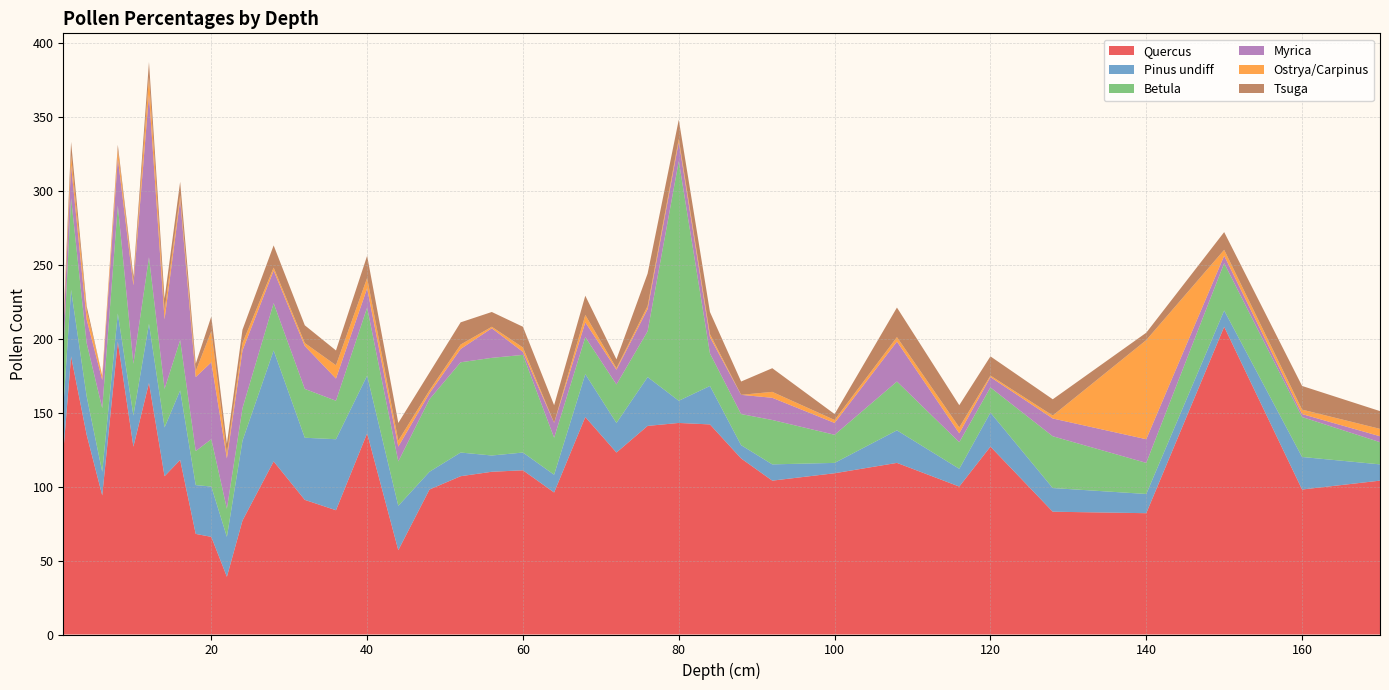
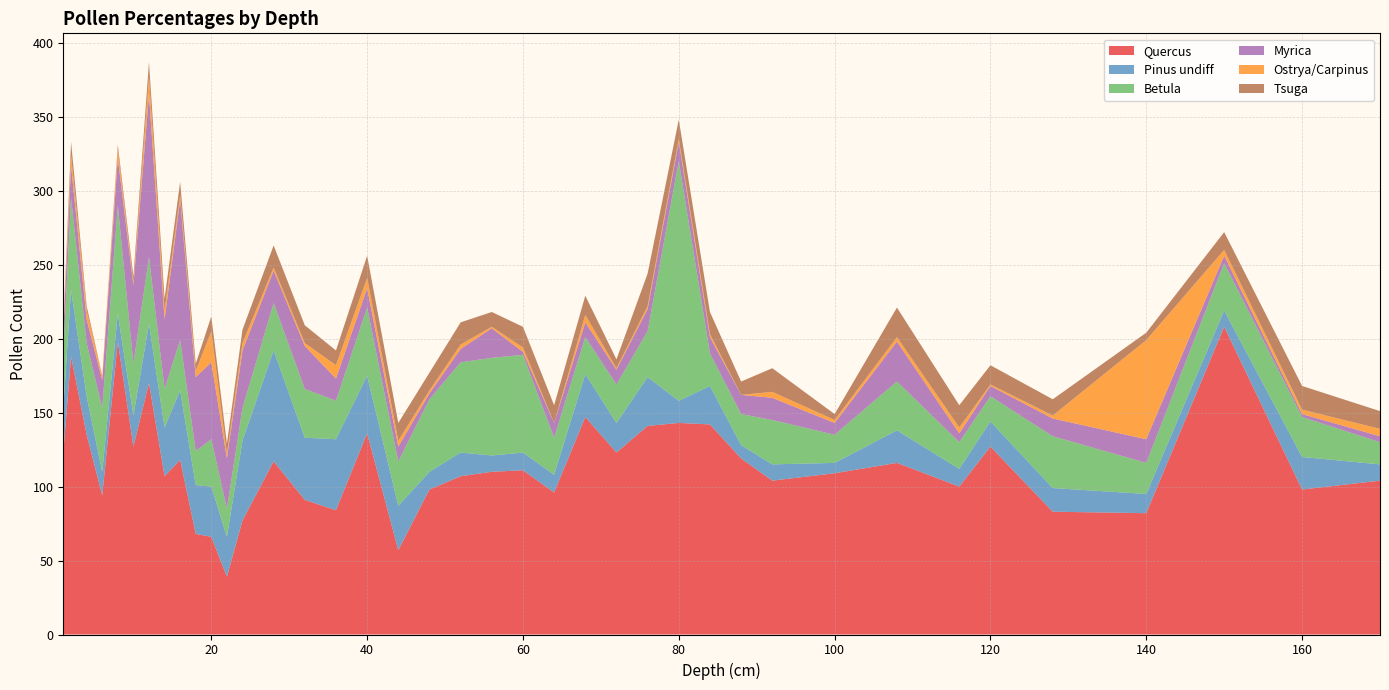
  {
    "Quercus": {
      "20": 66,
      "40": 136,
      "60": 111,
      "80": 143,
      "100": 109,
      "120": 127,
      "140": 82,
      "160": 98
    },
    "Pinus undiff": {
      "20": 34,
      "40": 39,
      "60": 12,
      "80": 15,
      "100": 7,
-     "120": 23,
+     "120": 17,
      "140": 13,
      "160": 22
    },
    "Betula": {
      "20": 32,
      "40": 46,
      "60": 66,
      "80": 162,
      "100": 19,
      "120": 17,
      "140": 21,
      "160": 27
    },
    "Myrica": {
      "20": 52,
      "40": 13,
      "60": 2,
      "80": 13,
      "100": 8,
      "140": 16,
      "160": 2
    },
    "Ostrya/Carpinus": {
      "20": 21,
      "40": 7,
      "60": 3,
      "80": 2,
      "100": 2,
      "140": 67,
      "160": 3
    },
    "Tsuga": {
      "20": 10,
      "40": 15,
      "60": 14,
      "80": 13,
      "100": 4,
      "120": 13,
      "140": 5,
      "160": 16
    }
  }
